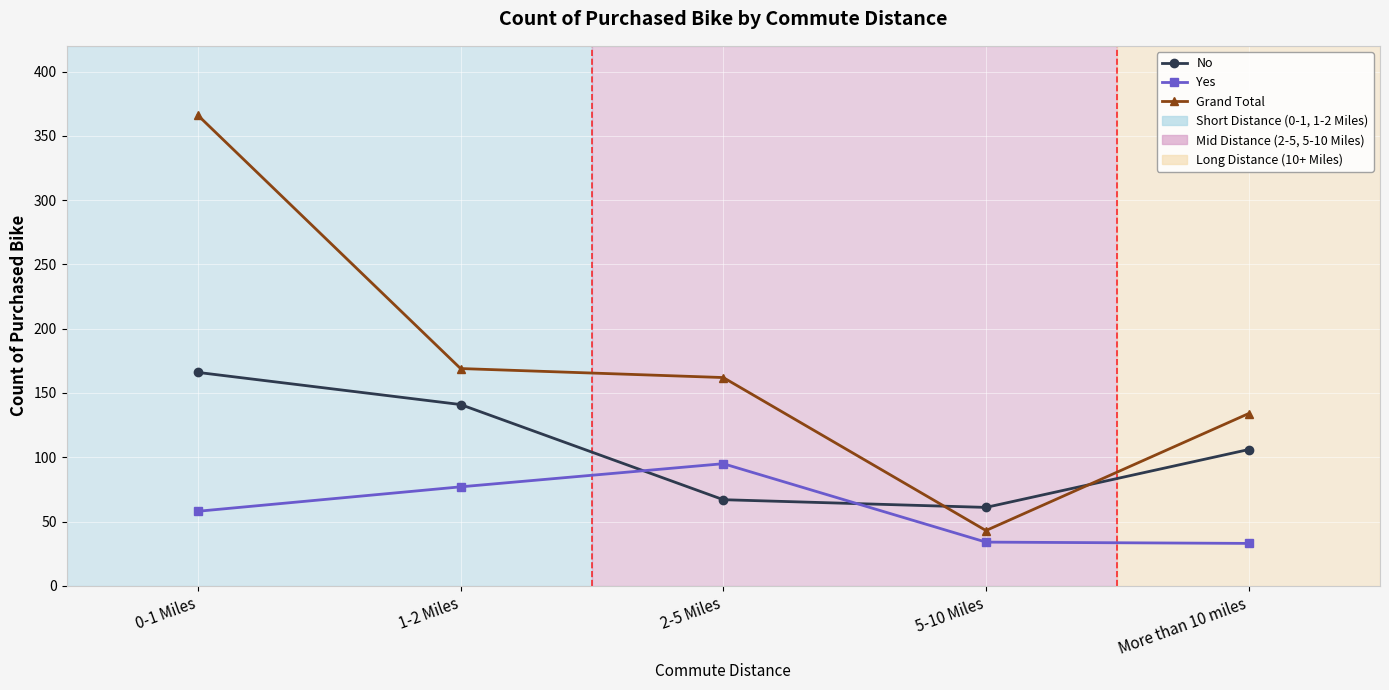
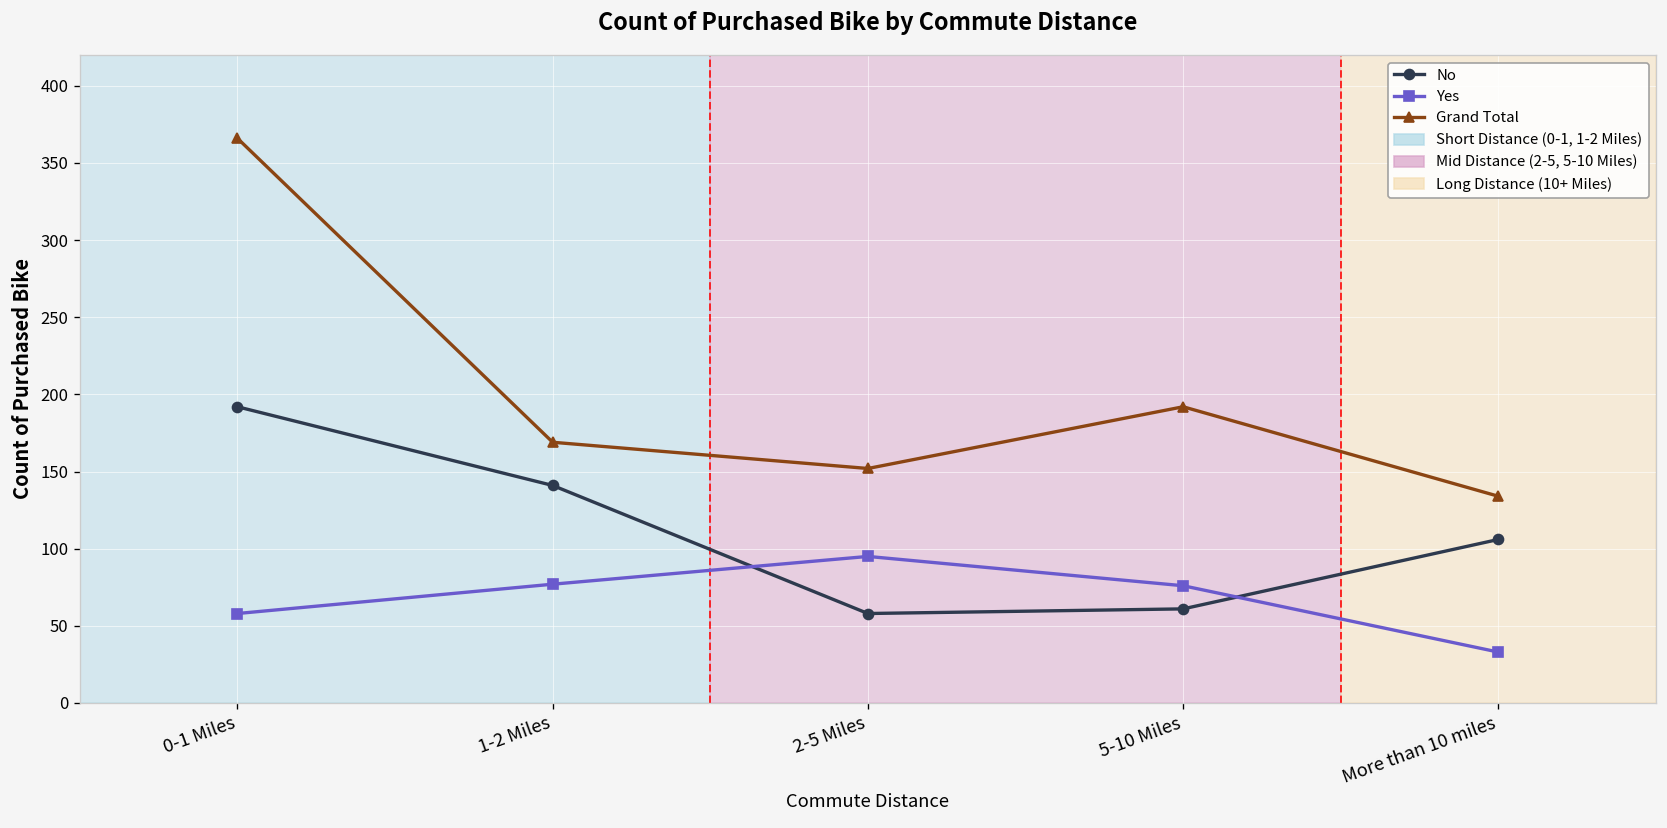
  {
    "No": {
-     "0-1 Miles": 166,
+     "0-1 Miles": 192,
      "1-2 Miles": 141,
-     "2-5 Miles": 67,
+     "2-5 Miles": 58,
      "5-10 Miles": 61,
      "More than 10 miles": 106
    },
    "Yes": {
      "0-1 Miles": 58,
      "1-2 Miles": 77,
      "2-5 Miles": 95,
-     "5-10 Miles": 34,
+     "5-10 Miles": 76,
      "More than 10 miles": 33
    },
    "Grand Total": {
      "0-1 Miles": 366,
      "1-2 Miles": 169,
-     "2-5 Miles": 162,
-     "5-10 Miles": 43,
+     "2-5 Miles": 152,
+     "5-10 Miles": 192,
      "More than 10 miles": 134
    }
  }
